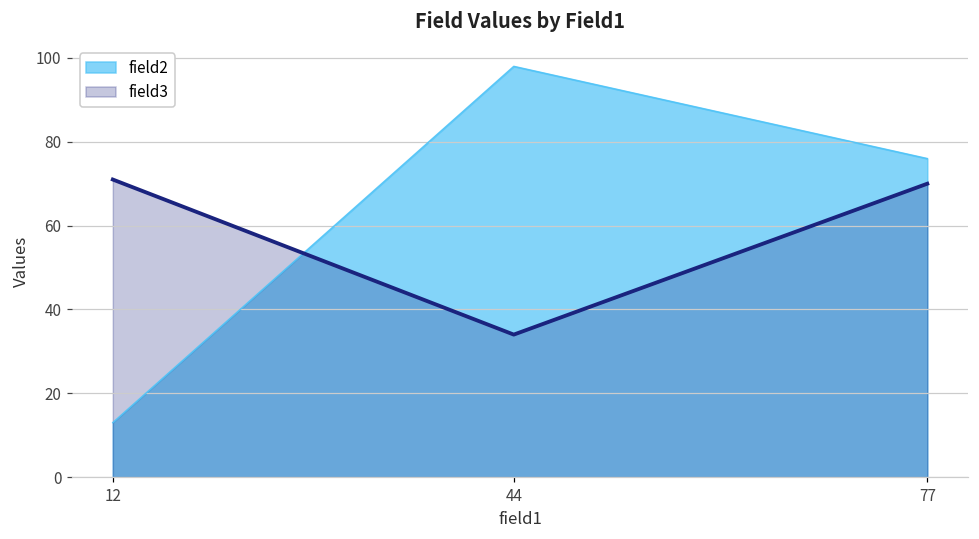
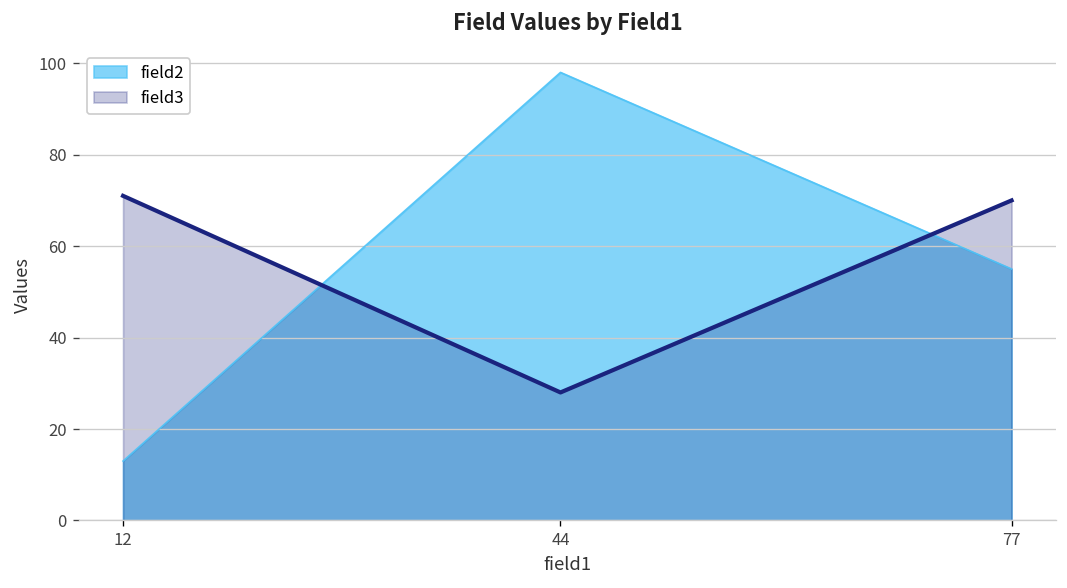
  {
    "field2": {
      "12": 13,
      "44": 98,
-     "77": 76
+     "77": 55
    },
    "field3": {
      "12": 71,
-     "44": 34,
+     "44": 28,
      "77": 70
    }
  }
